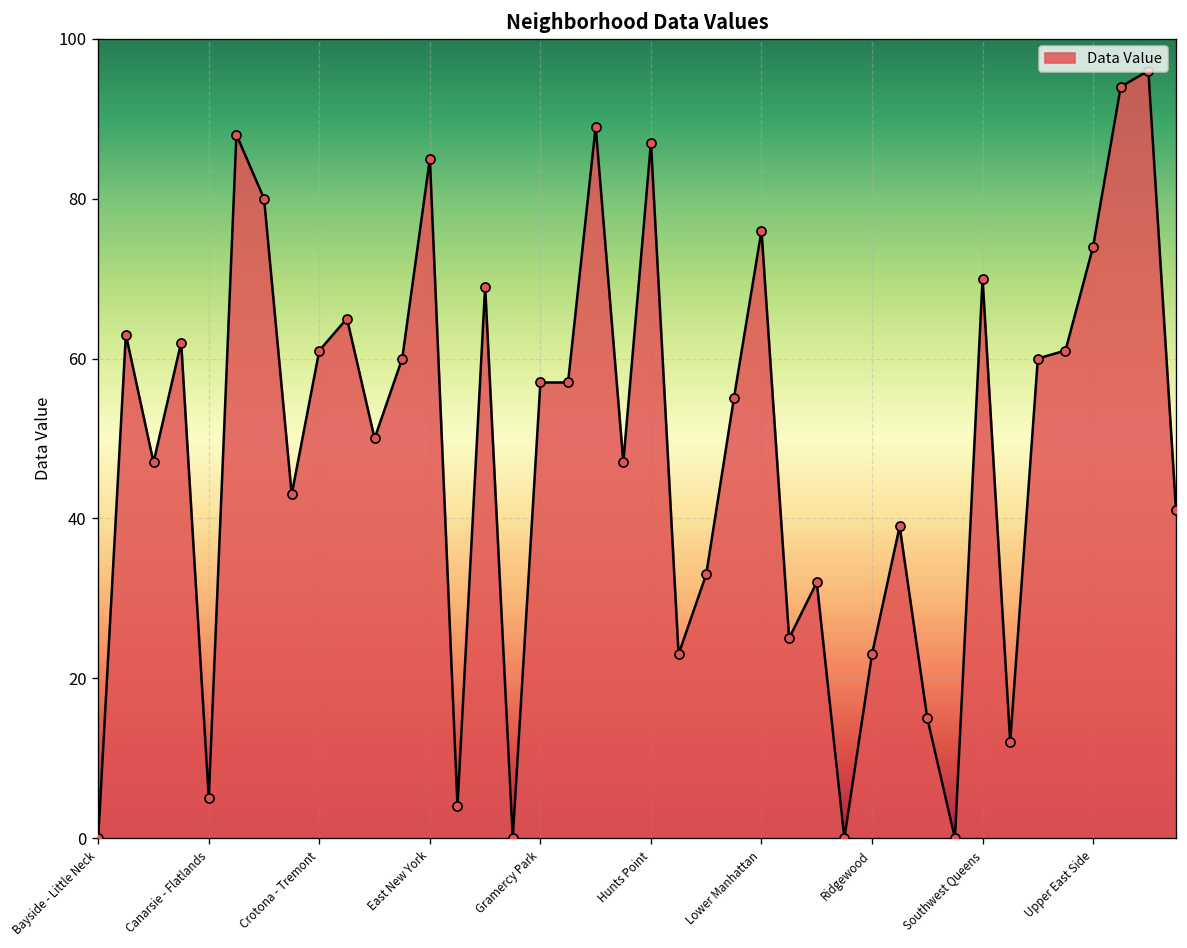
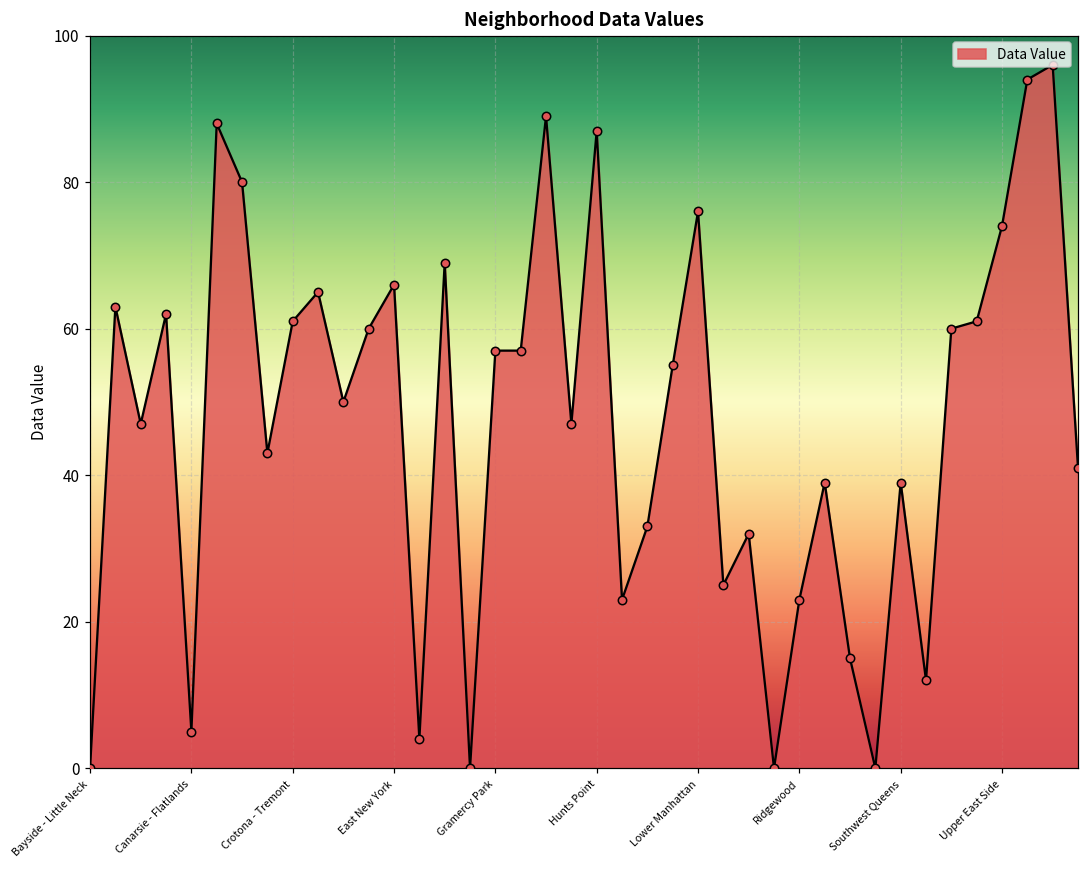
  {
    "Bayside - Little Neck": 0,
    "Canarsie - Flatlands": 5,
    "Crotona - Tremont": 61,
-   "East New York": 85,
+   "East New York": 66,
    "Gramercy Park": 57,
    "Hunts Point": 87,
    "Lower Manhattan": 76,
    "Ridgewood": 23,
-   "Southwest Queens": 70,
+   "Southwest Queens": 39,
    "Upper East Side": 74
  }
